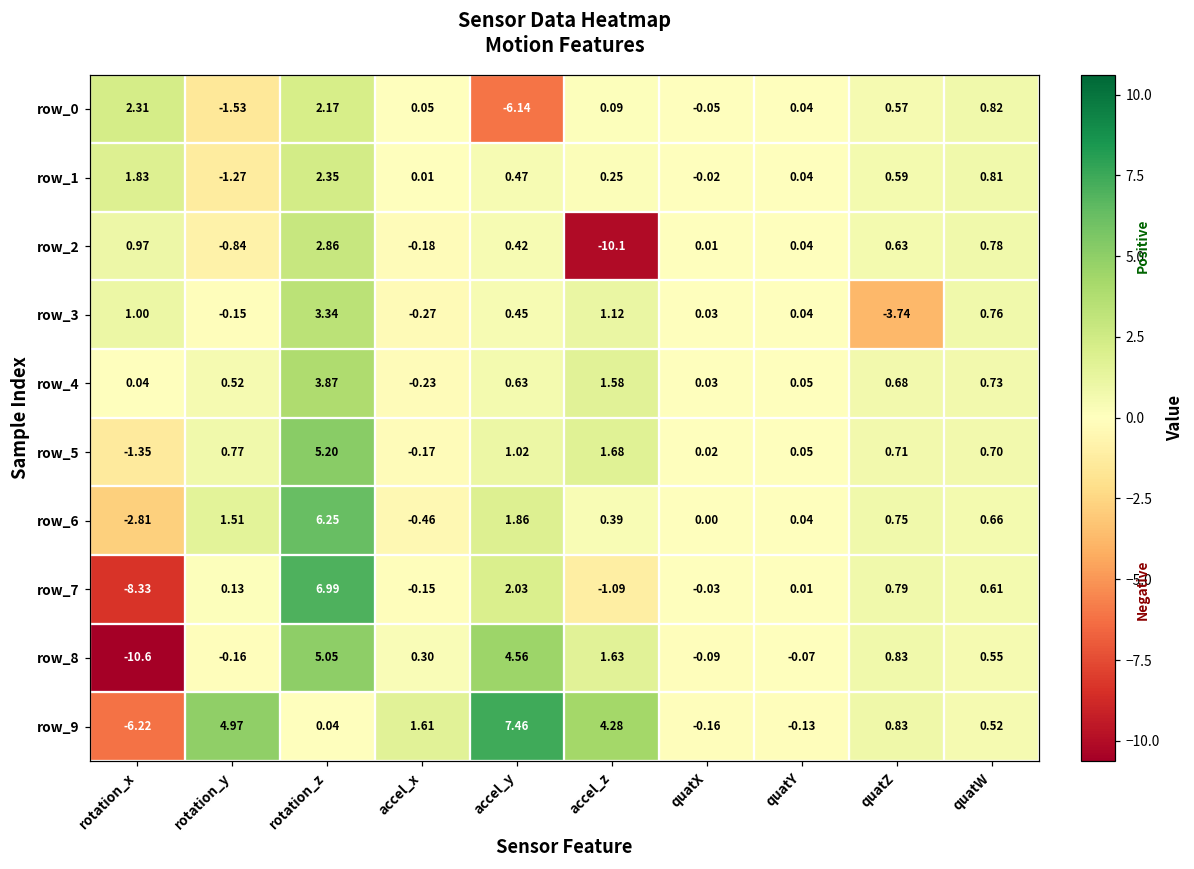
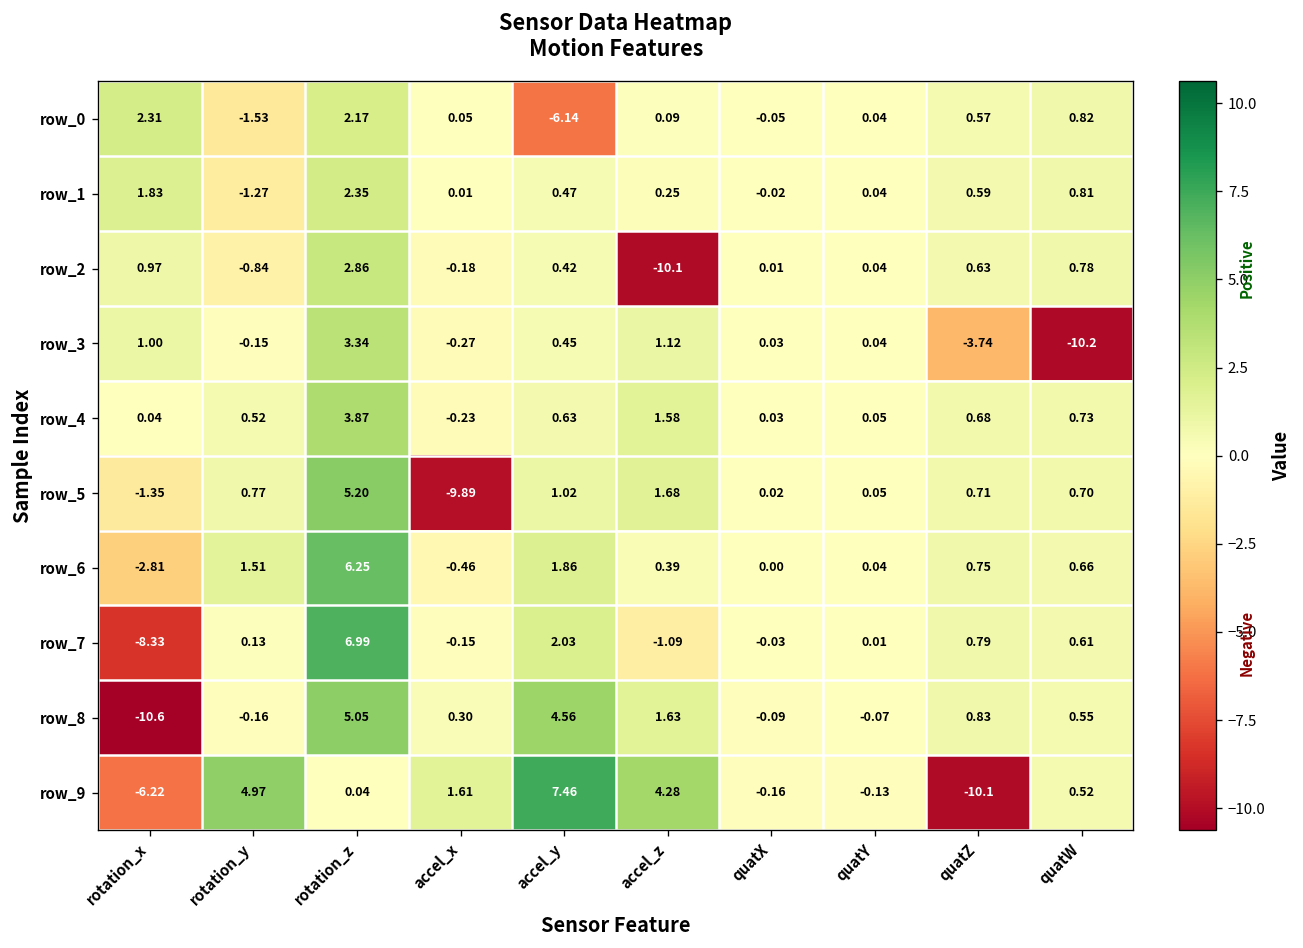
  {
    "row_0": {
      "rotation_x": 2.31,
      "rotation_y": -1.53,
      "rotation_z": 2.17,
      "accel_x": 0.05,
      "accel_y": -6.14,
      "accel_z": 0.09,
      "quatX": -0.05,
      "quatY": 0.04,
      "quatZ": 0.57,
      "quatW": 0.82
    },
    "row_1": {
      "rotation_x": 1.83,
      "rotation_y": -1.27,
      "rotation_z": 2.35,
      "accel_x": 0.01,
      "accel_y": 0.47,
      "accel_z": 0.25,
      "quatX": -0.02,
      "quatY": 0.04,
      "quatZ": 0.59,
      "quatW": 0.81
    },
    "row_2": {
      "rotation_x": 0.97,
      "rotation_y": -0.84,
      "rotation_z": 2.86,
      "accel_x": -0.18,
      "accel_y": 0.42,
      "accel_z": -10.1,
      "quatX": 0.01,
      "quatY": 0.04,
      "quatZ": 0.63,
      "quatW": 0.78
    },
    "row_3": {
      "rotation_x": 1.00,
      "rotation_y": -0.15,
      "rotation_z": 3.34,
      "accel_x": -0.27,
      "accel_y": 0.45,
      "accel_z": 1.12,
      "quatX": 0.03,
      "quatY": 0.04,
      "quatZ": -3.74,
-     "quatW": 0.76
+     "quatW": -10.2
    },
    "row_4": {
      "rotation_x": 0.04,
      "rotation_y": 0.52,
      "rotation_z": 3.87,
      "accel_x": -0.23,
      "accel_y": 0.63,
      "accel_z": 1.58,
      "quatX": 0.03,
      "quatY": 0.05,
      "quatZ": 0.68,
      "quatW": 0.73
    },
    "row_5": {
      "rotation_x": -1.35,
      "rotation_y": 0.77,
      "rotation_z": 5.20,
-     "accel_x": -0.17,
+     "accel_x": -9.89,
      "accel_y": 1.02,
      "accel_z": 1.68,
      "quatX": 0.02,
      "quatY": 0.05,
      "quatZ": 0.71,
      "quatW": 0.70
    },
    "row_6": {
      "rotation_x": -2.81,
      "rotation_y": 1.51,
      "rotation_z": 6.25,
      "accel_x": -0.46,
      "accel_y": 1.86,
      "accel_z": 0.39,
      "quatX": 0.00,
      "quatY": 0.04,
      "quatZ": 0.75,
      "quatW": 0.66
    },
    "row_7": {
      "rotation_x": -8.33,
      "rotation_y": 0.13,
      "rotation_z": 6.99,
      "accel_x": -0.15,
      "accel_y": 2.03,
      "accel_z": -1.09,
      "quatX": -0.03,
      "quatY": 0.01,
      "quatZ": 0.79,
      "quatW": 0.61
    },
    "row_8": {
      "rotation_x": -10.6,
      "rotation_y": -0.16,
      "rotation_z": 5.05,
      "accel_x": 0.30,
      "accel_y": 4.56,
      "accel_z": 1.63,
      "quatX": -0.09,
      "quatY": -0.07,
      "quatZ": 0.83,
      "quatW": 0.55
    },
    "row_9": {
      "rotation_x": -6.22,
      "rotation_y": 4.97,
      "rotation_z": 0.04,
      "accel_x": 1.61,
      "accel_y": 7.46,
      "accel_z": 4.28,
      "quatX": -0.16,
      "quatY": -0.13,
-     "quatZ": 0.83,
+     "quatZ": -10.1,
      "quatW": 0.52
    }
  }
